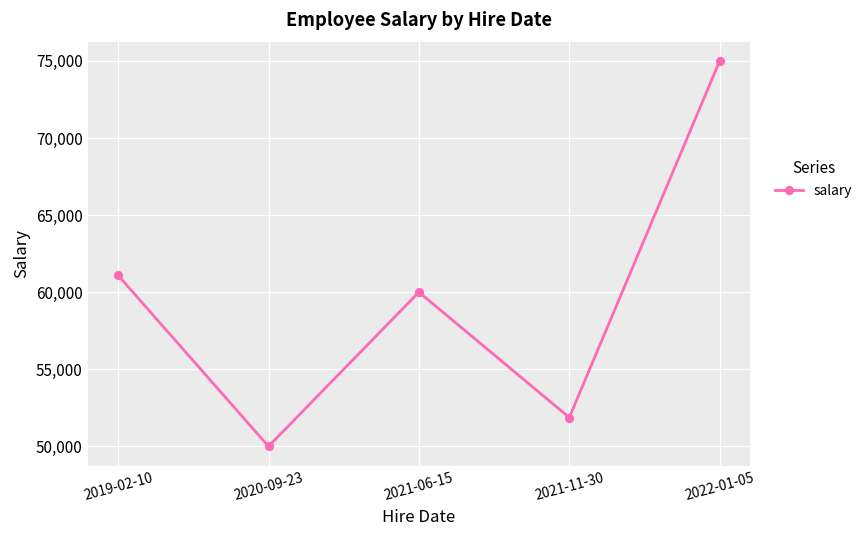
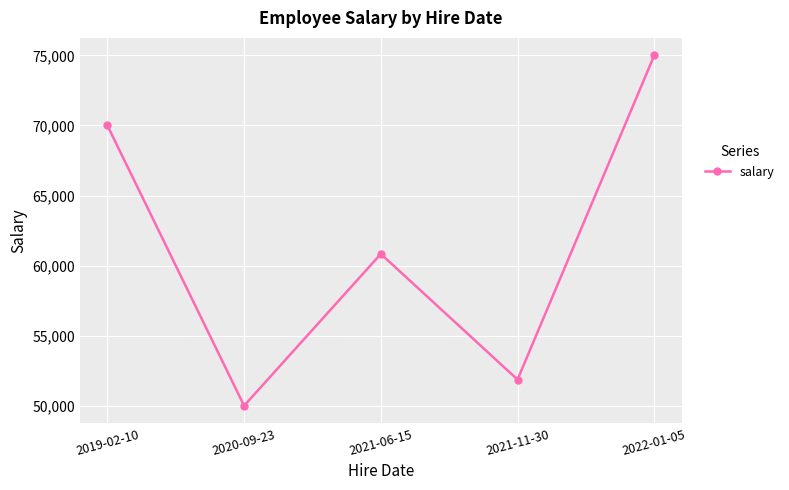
  {
-   "2019-02-10": "61,100",
+   "2019-02-10": "70,000",
    "2020-09-23": "50,000",
-   "2021-06-15": "60,000",
+   "2021-06-15": "60,800",
    "2021-11-30": "51,900",
    "2022-01-05": "75,000"
  }
